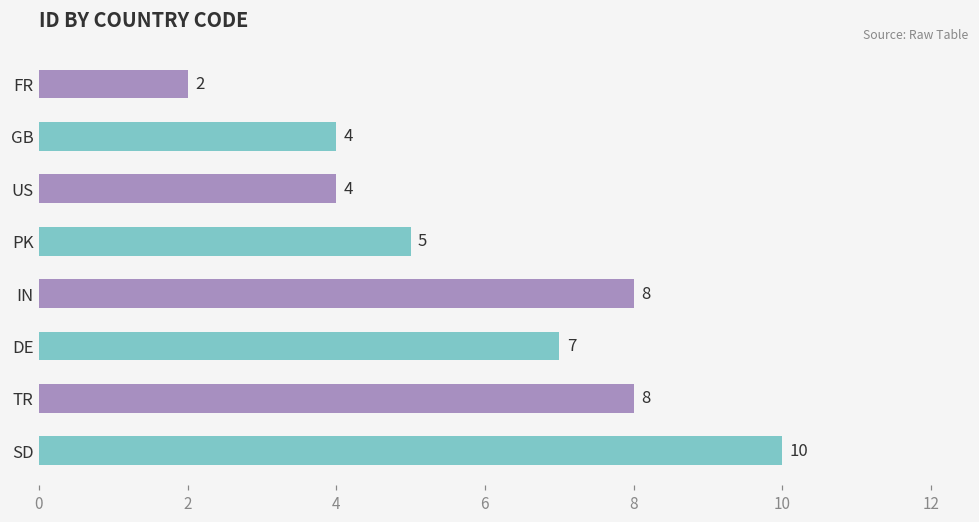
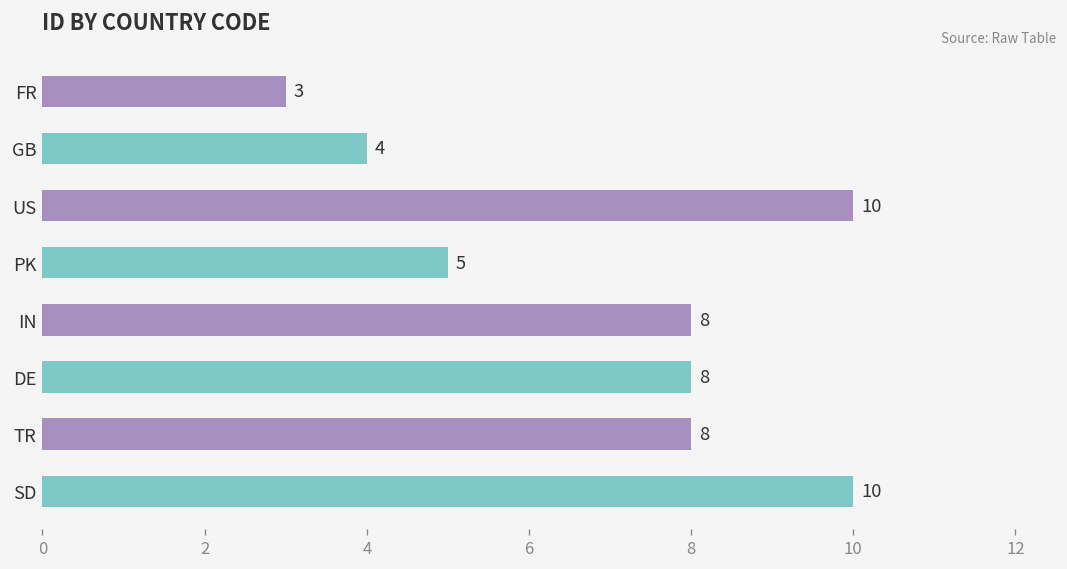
  {
-   "FR": 2,
+   "FR": 3,
    "GB": 4,
-   "US": 4,
+   "US": 10,
    "PK": 5,
    "IN": 8,
-   "DE": 7,
+   "DE": 8,
    "TR": 8,
    "SD": 10
  }
